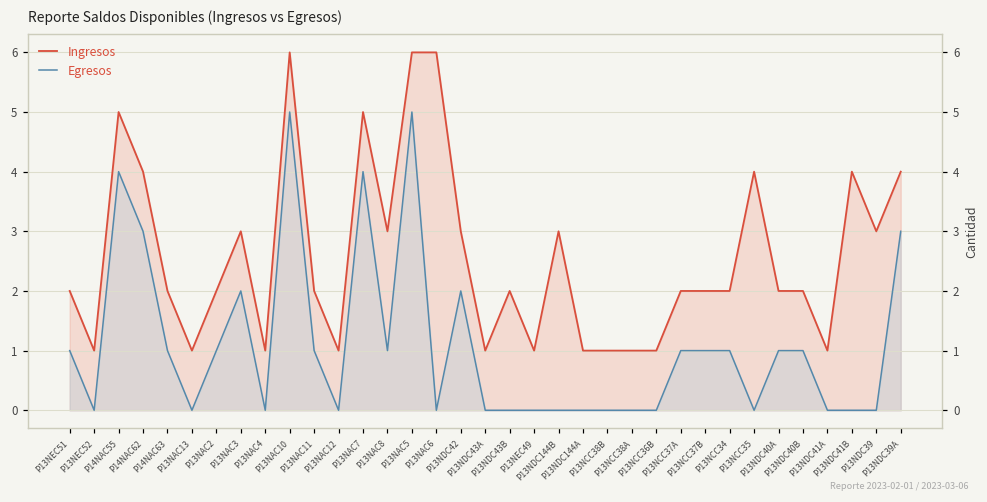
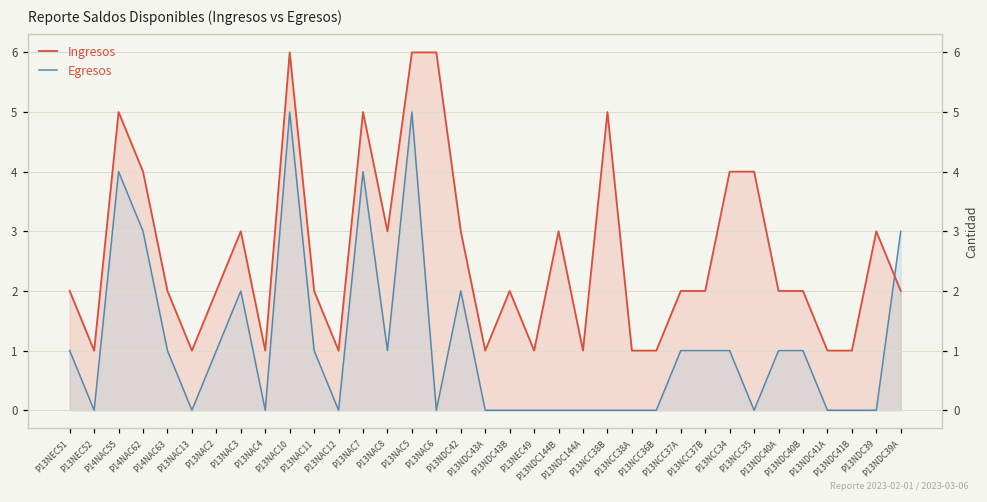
  {
    "Ingresos": {
      "P13NEC51": 2,
      "P13NEC52": 1,
      "P14NAC55": 5,
      "P14NAC62": 4,
      "P14NAC63": 2,
      "P13NAC13": 1,
      "P13NAC2": 2,
      "P13NAC3": 3,
      "P13NAC4": 1,
      "P13NAC10": 6,
      "P13NAC11": 2,
      "P13NAC12": 1,
      "P13NAC7": 5,
      "P13NAC8": 3,
      "P13NAC5": 6,
      "P13NAC6": 6,
      "P13NDC42": 3,
      "P13NDC43A": 1,
      "P13NDC43B": 2,
      "P13NEC49": 1,
      "P13NDC144B": 3,
      "P13NDC144A": 1,
-     "P13NCC38B": 1,
+     "P13NCC38B": 5,
      "P13NCC38A": 1,
      "P13NCC36B": 1,
      "P13NCC37A": 2,
      "P13NCC37B": 2,
-     "P13NCC34": 2,
+     "P13NCC34": 4,
      "P13NCC35": 4,
      "P13NDC40A": 2,
      "P13NDC40B": 2,
      "P13NDC41A": 1,
-     "P13NDC41B": 4,
+     "P13NDC41B": 1,
      "P13NDC39": 3,
-     "P13NDC39A": 4
+     "P13NDC39A": 2
    },
    "Egresos": {
      "P13NEC51": 1,
      "P13NEC52": 0,
      "P14NAC55": 4,
      "P14NAC62": 3,
      "P14NAC63": 1,
      "P13NAC13": 0,
      "P13NAC2": 1,
      "P13NAC3": 2,
      "P13NAC4": 0,
      "P13NAC10": 5,
      "P13NAC11": 1,
      "P13NAC12": 0,
      "P13NAC7": 4,
      "P13NAC8": 1,
      "P13NAC5": 5,
      "P13NAC6": 0,
      "P13NDC42": 2,
      "P13NDC43A": 0,
      "P13NDC43B": 0,
      "P13NEC49": 0,
      "P13NDC144B": 0,
      "P13NDC144A": 0,
      "P13NCC38B": 0,
      "P13NCC38A": 0,
      "P13NCC36B": 0,
      "P13NCC37A": 1,
      "P13NCC37B": 1,
      "P13NCC34": 1,
      "P13NCC35": 0,
      "P13NDC40A": 1,
      "P13NDC40B": 1,
      "P13NDC41A": 0,
      "P13NDC41B": 0,
      "P13NDC39": 0,
      "P13NDC39A": 3
    }
  }
